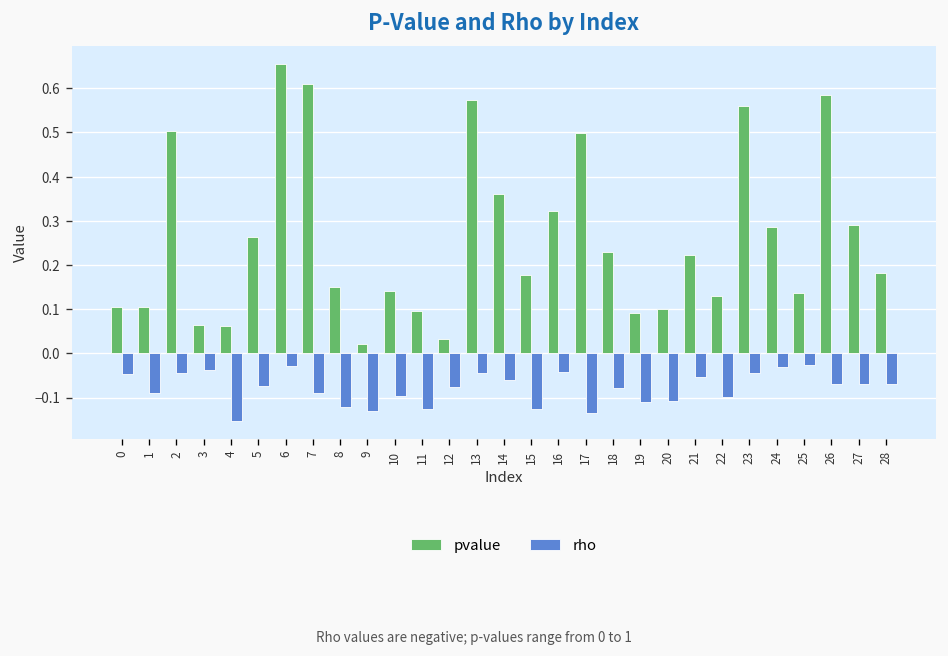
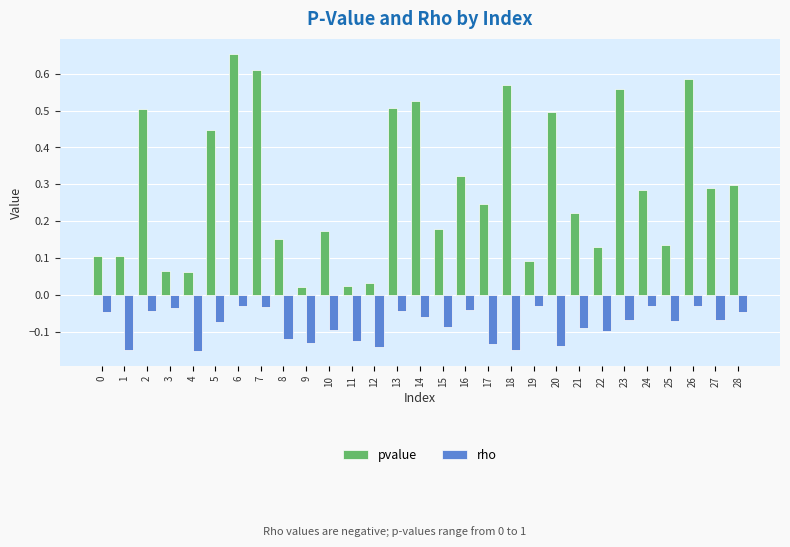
  {
    "pvalue": {
      "0": 0.10,
      "1": 0.11,
      "2": 0.50,
      "3": 0.06,
      "4": 0.06,
-     "5": 0.26,
+     "5": 0.45,
      "6": 0.65,
      "7": 0.61,
      "8": 0.15,
      "9": 0.02,
-     "10": 0.14,
-     "11": 0.10,
+     "10": 0.17,
+     "11": 0.02,
      "12": 0.03,
-     "13": 0.57,
-     "14": 0.36,
+     "13": 0.51,
+     "14": 0.53,
      "15": 0.18,
      "16": 0.32,
-     "17": 0.50,
-     "18": 0.23,
+     "17": 0.25,
+     "18": 0.57,
      "19": 0.09,
-     "20": 0.10,
+     "20": 0.50,
      "21": 0.22,
      "22": 0.13,
      "23": 0.56,
      "24": 0.29,
      "25": 0.14,
      "26": 0.58,
      "27": 0.29,
-     "28": 0.18
+     "28": 0.30
    },
    "rho": {
      "0": -0.05,
-     "1": -0.09,
+     "1": -0.15,
      "2": -0.04,
      "3": -0.04,
      "4": -0.15,
      "5": -0.07,
      "6": -0.03,
-     "7": -0.09,
+     "7": -0.03,
      "8": -0.12,
      "9": -0.13,
      "10": -0.10,
      "11": -0.13,
-     "12": -0.08,
+     "12": -0.14,
      "13": -0.04,
      "14": -0.06,
-     "15": -0.13,
+     "15": -0.09,
      "16": -0.04,
      "17": -0.13,
-     "18": -0.08,
-     "19": -0.11,
-     "20": -0.11,
-     "21": -0.05,
+     "18": -0.15,
+     "19": -0.03,
+     "20": -0.14,
+     "21": -0.09,
      "22": -0.10,
-     "23": -0.04,
+     "23": -0.07,
      "24": -0.03,
-     "25": -0.03,
-     "26": -0.07,
+     "25": -0.07,
+     "26": -0.03,
      "27": -0.07,
-     "28": -0.07
+     "28": -0.05
    }
  }
